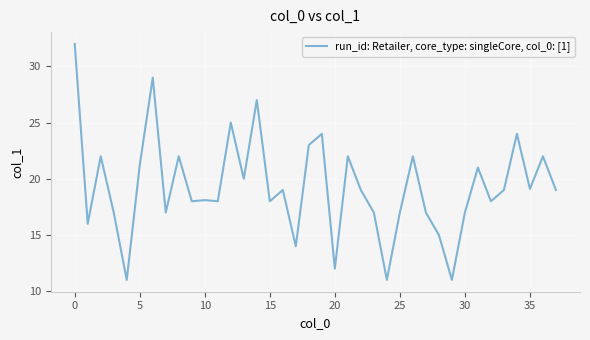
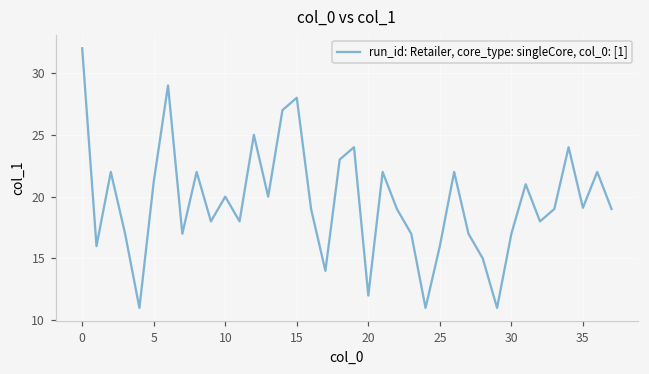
  {
    "0": 32.0,
    "5": 21.2,
-   "10": 18.1,
-   "15": 18,
+   "10": 20.0,
+   "15": 28,
    "20": 12.0,
-   "25": 17,
+   "25": 16,
    "30": 17.0,
    "35": 19.1
  }
